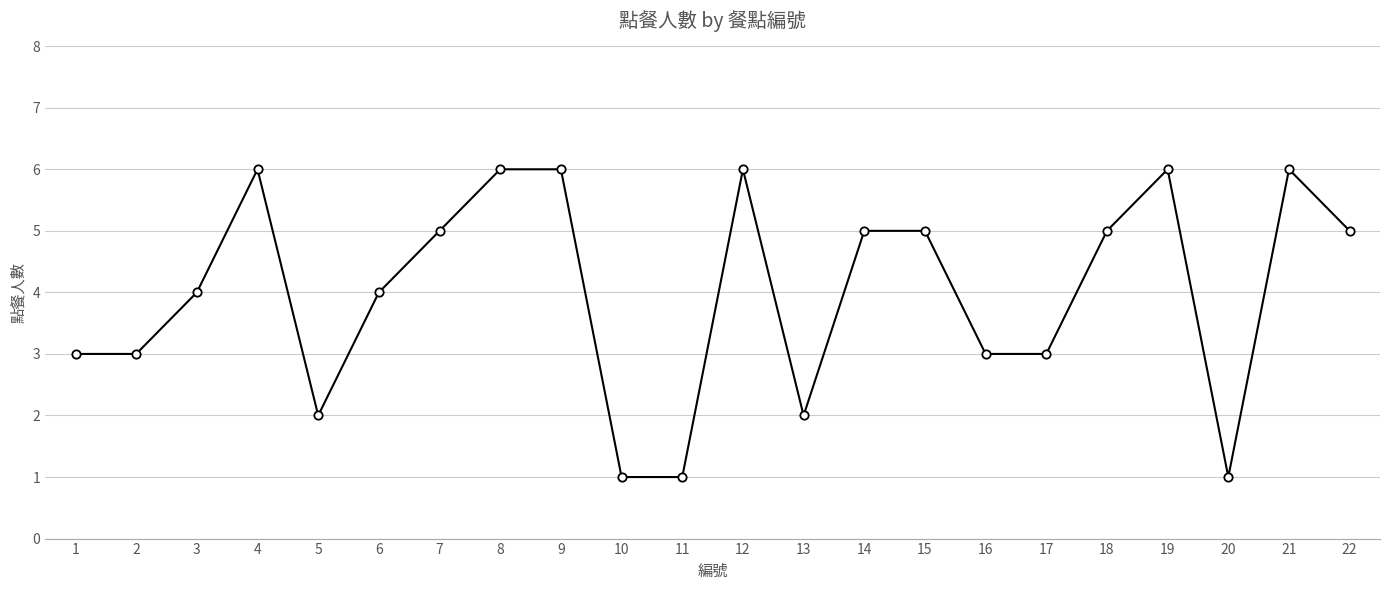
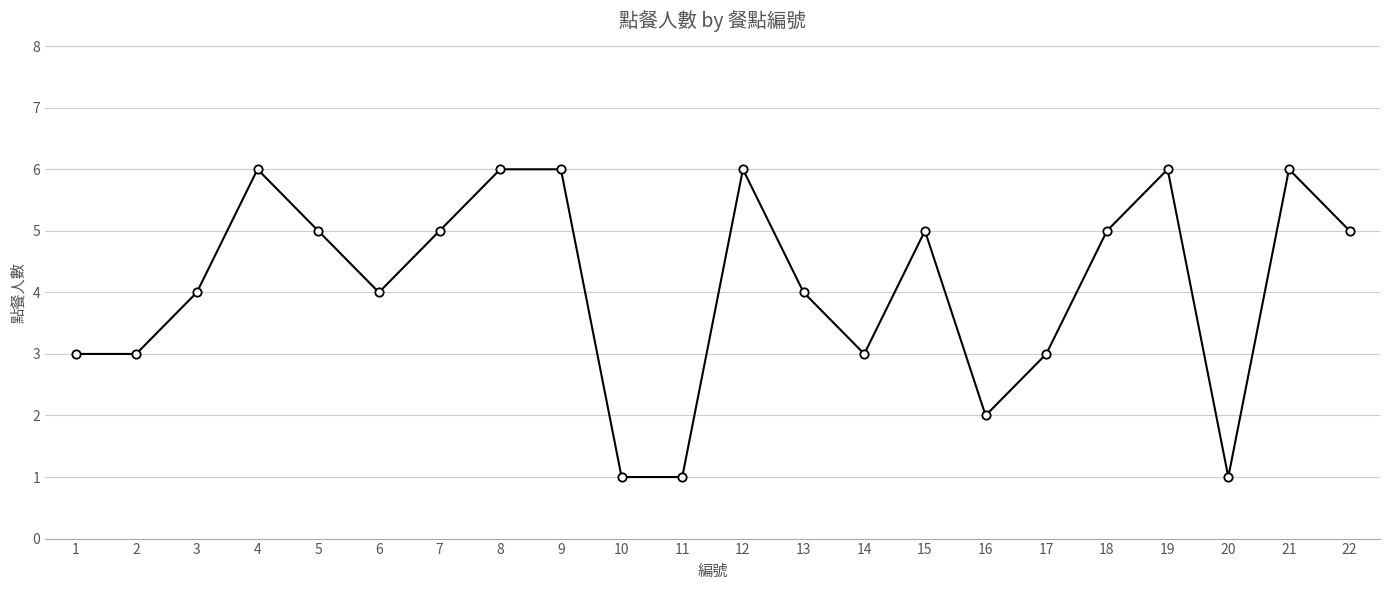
  {
    "1": 3,
    "2": 3,
    "3": 4,
    "4": 6,
-   "5": 2,
+   "5": 5,
    "6": 4,
    "7": 5,
    "8": 6,
    "9": 6,
    "10": 1,
    "11": 1,
    "12": 6,
-   "13": 2,
-   "14": 5,
+   "13": 4,
+   "14": 3,
    "15": 5,
-   "16": 3,
+   "16": 2,
    "17": 3,
    "18": 5,
    "19": 6,
    "20": 1,
    "21": 6,
    "22": 5
  }
